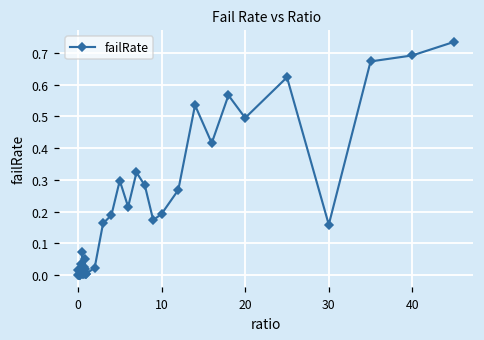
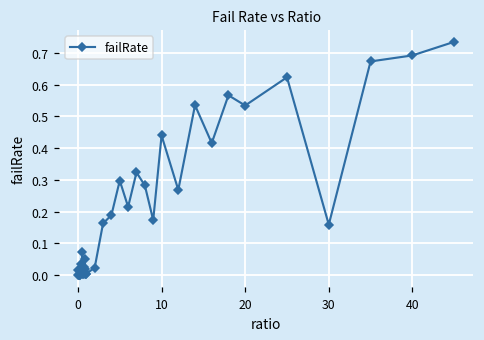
  {
    "0": 0.00,
-   "10": 0.19,
-   "20": 0.50,
+   "10": 0.44,
+   "20": 0.53,
    "30": 0.16,
    "40": 0.69
  }
